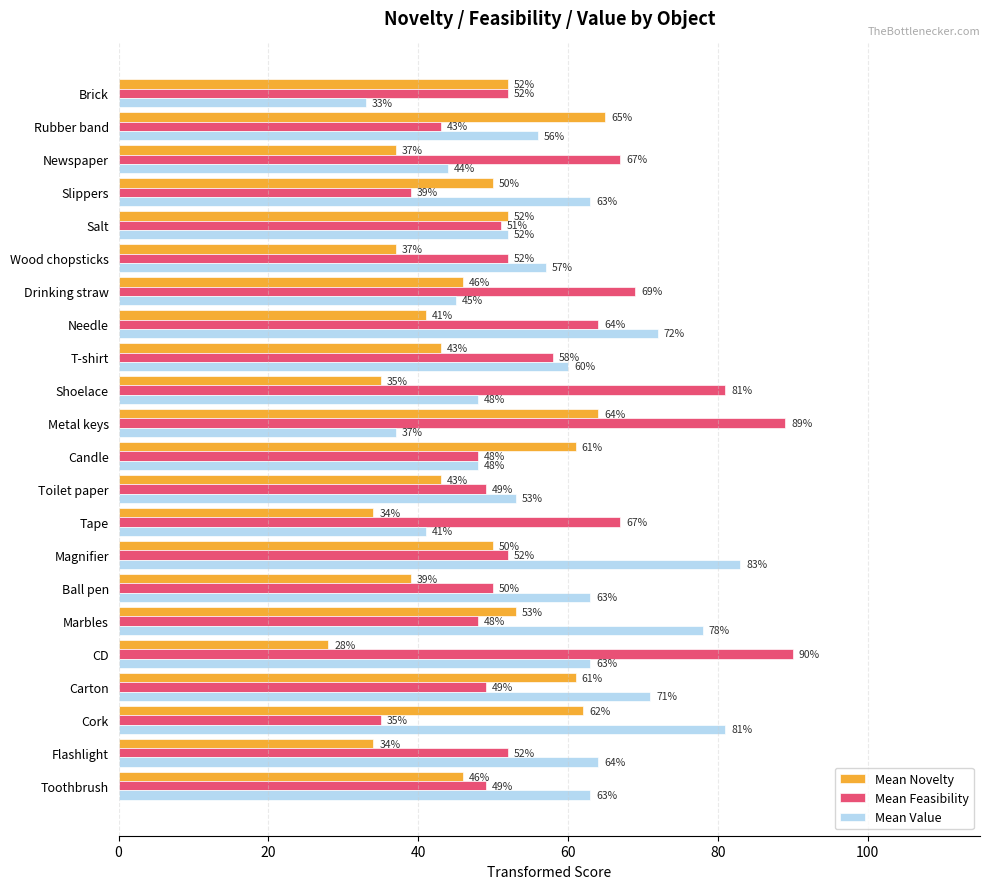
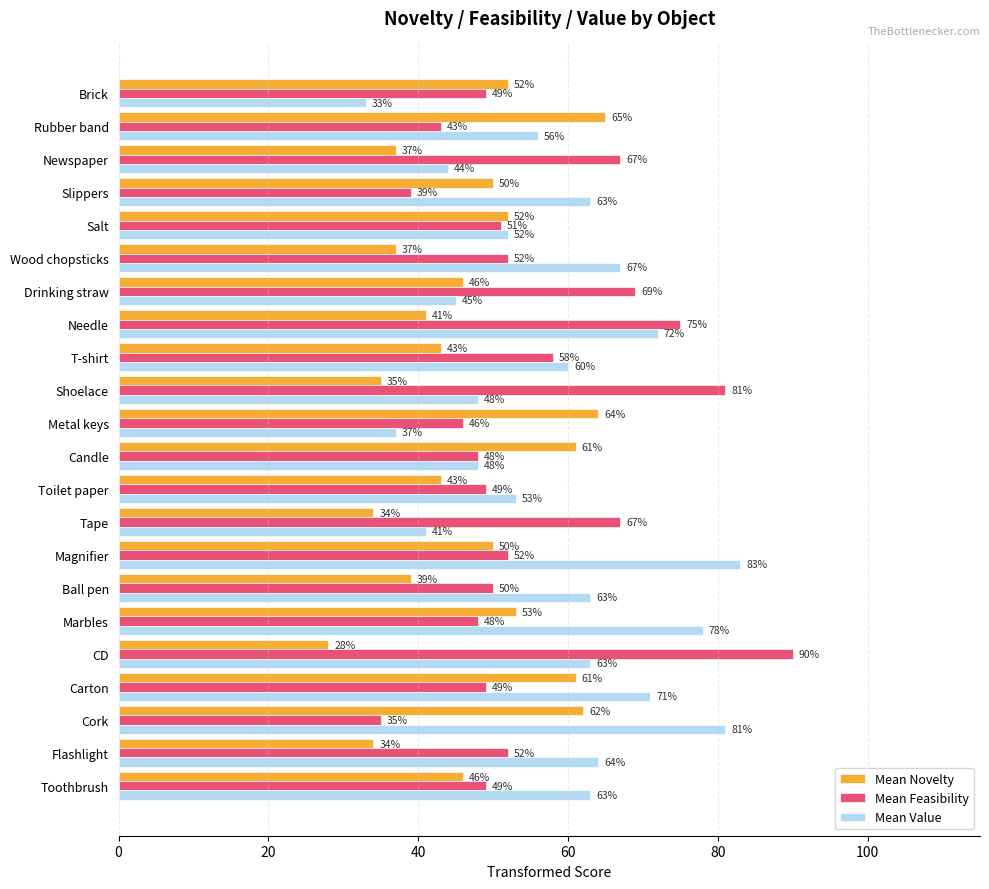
  {
    "Mean Novelty": {
      "Brick": "52%",
      "Rubber band": "65%",
      "Newspaper": "37%",
      "Slippers": "50%",
      "Salt": "52%",
      "Wood chopsticks": "37%",
      "Drinking straw": "46%",
      "Needle": "41%",
      "T-shirt": "43%",
      "Shoelace": "35%",
      "Metal keys": "64%",
      "Candle": "61%",
      "Toilet paper": "43%",
      "Tape": "34%",
      "Magnifier": "50%",
      "Ball pen": "39%",
      "Marbles": "53%",
      "CD": "28%",
      "Carton": "61%",
      "Cork": "62%",
      "Flashlight": "34%",
      "Toothbrush": "46%"
    },
    "Mean Feasibility": {
-     "Brick": "52%",
+     "Brick": "49%",
      "Rubber band": "43%",
      "Newspaper": "67%",
      "Slippers": "39%",
      "Salt": "51%",
      "Wood chopsticks": "52%",
      "Drinking straw": "69%",
-     "Needle": "64%",
+     "Needle": "75%",
      "T-shirt": "58%",
      "Shoelace": "81%",
-     "Metal keys": "89%",
+     "Metal keys": "46%",
      "Candle": "48%",
      "Toilet paper": "49%",
      "Tape": "67%",
      "Magnifier": "52%",
      "Ball pen": "50%",
      "Marbles": "48%",
      "CD": "90%",
      "Carton": "49%",
      "Cork": "35%",
      "Flashlight": "52%",
      "Toothbrush": "49%"
    },
    "Mean Value": {
      "Brick": "33%",
      "Rubber band": "56%",
      "Newspaper": "44%",
      "Slippers": "63%",
      "Salt": "52%",
-     "Wood chopsticks": "57%",
+     "Wood chopsticks": "67%",
      "Drinking straw": "45%",
      "Needle": "72%",
      "T-shirt": "60%",
      "Shoelace": "48%",
      "Metal keys": "37%",
      "Candle": "48%",
      "Toilet paper": "53%",
      "Tape": "41%",
      "Magnifier": "83%",
      "Ball pen": "63%",
      "Marbles": "78%",
      "CD": "63%",
      "Carton": "71%",
      "Cork": "81%",
      "Flashlight": "64%",
      "Toothbrush": "63%"
    }
  }
